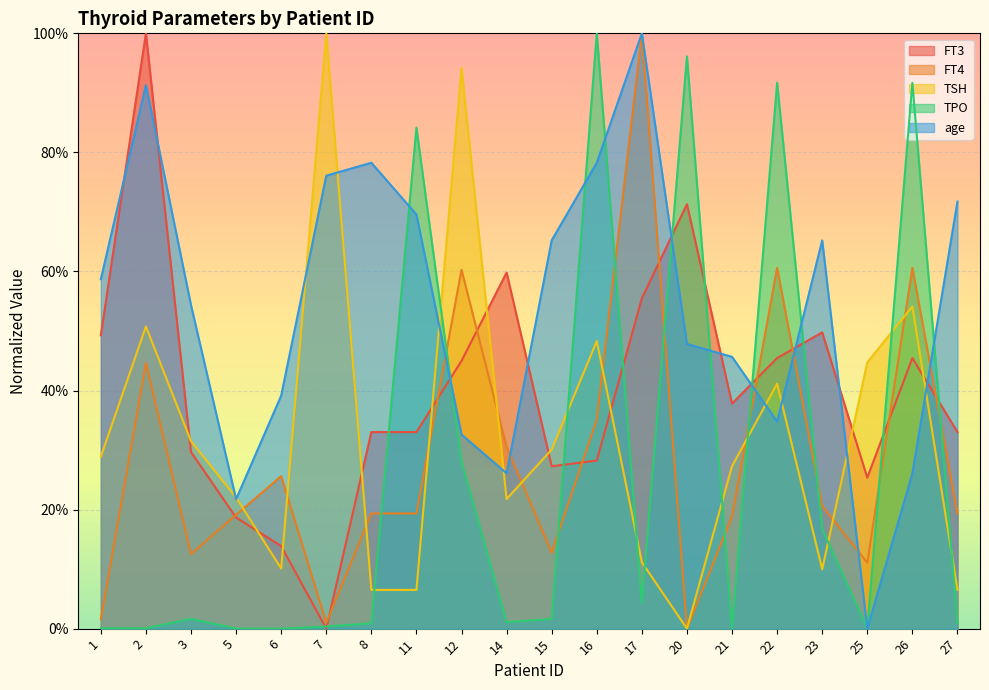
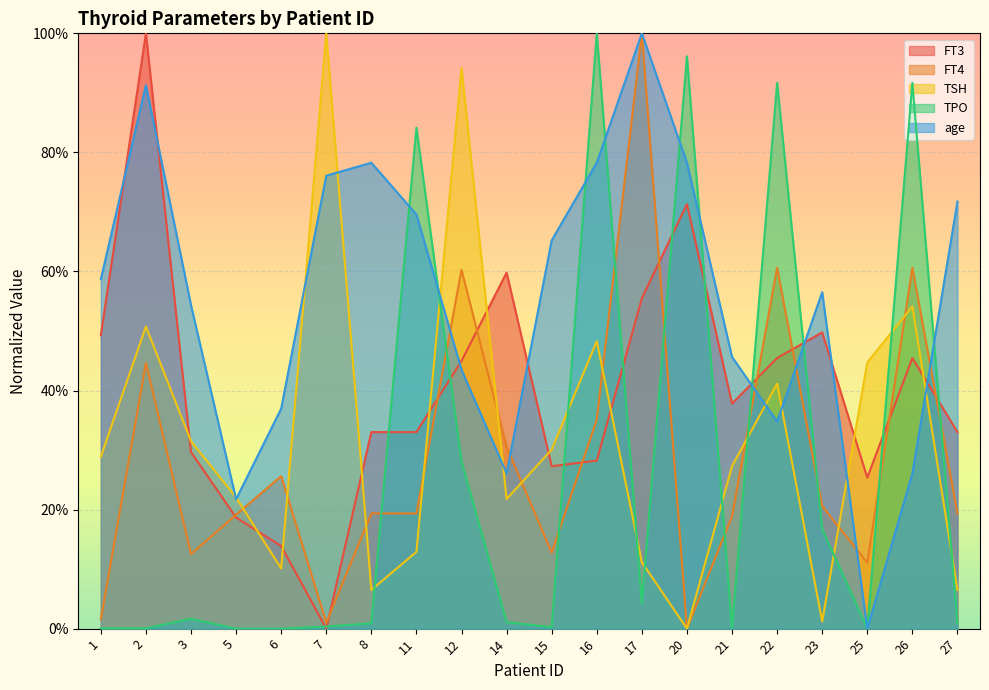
  {
    "TSH": {
      "1": "29%",
      "2": "51%",
      "3": "31%",
      "6": "10%",
      "7": "100%",
      "8": "7%",
-     "11": "7%",
+     "11": "13%",
      "12": "94%",
      "14": "22%",
      "15": "30%",
      "16": "48%",
      "17": "11%",
      "21": "27%",
      "22": "41%",
-     "23": "10%",
+     "23": "1%",
      "25": "45%",
      "26": "54%",
      "27": "7%"
    },
    "TPO": {
      "1": "0%",
      "2": "0%",
      "3": "2%",
      "5": "0%",
      "6": "0%",
      "8": "1%",
      "11": "84%",
      "12": "28%",
      "14": "1%",
-     "15": "2%",
+     "15": "0%",
      "16": "100%",
      "17": "4%",
      "20": "96%",
      "21": "0%",
      "22": "92%",
      "23": "17%",
      "27": "1%"
    },
    "age": {
      "1": "59%",
      "2": "91%",
      "3": "54%",
-     "6": "39%",
+     "6": "37%",
      "7": "76%",
      "8": "78%",
      "11": "70%",
-     "12": "33%",
+     "12": "43%",
      "14": "26%",
      "15": "65%",
      "16": "78%",
-     "20": "48%",
+     "20": "78%",
      "21": "46%",
      "22": "35%",
-     "23": "65%",
+     "23": "57%",
      "26": "26%",
      "27": "72%"
    }
  }
